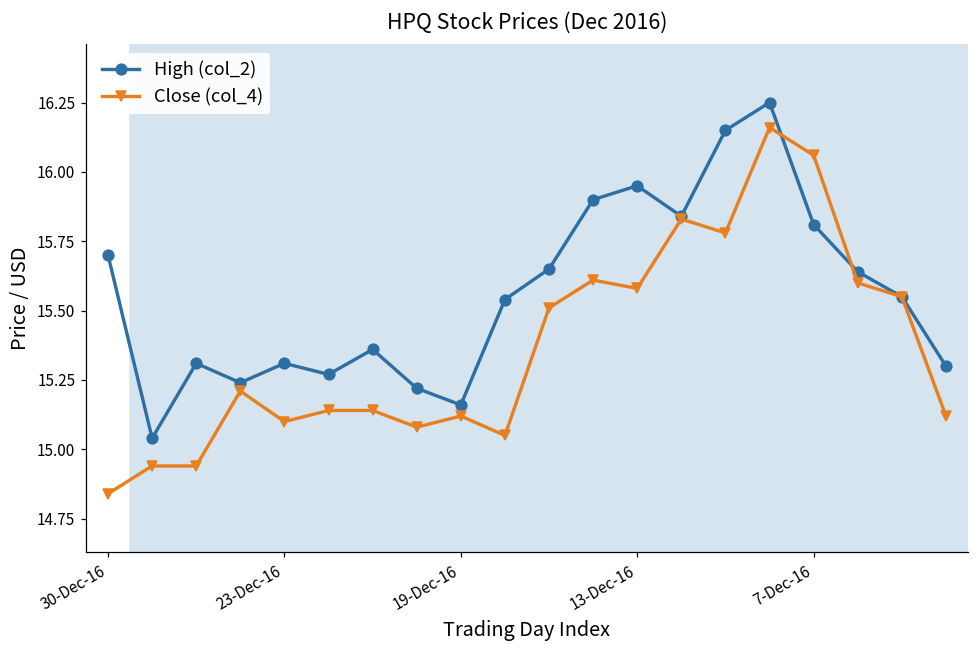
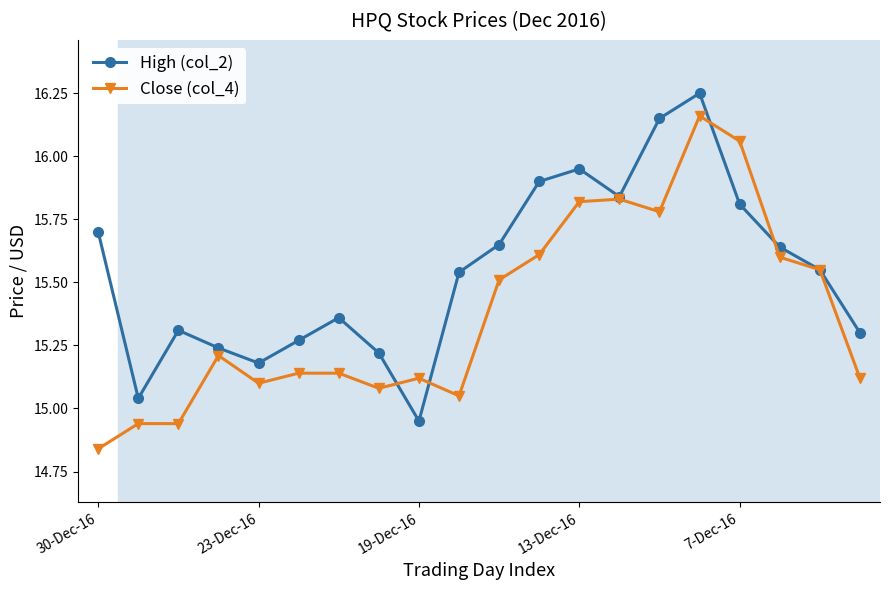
  {
    "High (col_2)": {
      "30-Dec-16": 15.70,
-     "23-Dec-16": 15.31,
-     "19-Dec-16": 15.16,
+     "23-Dec-16": 15.18,
+     "19-Dec-16": 14.95,
      "13-Dec-16": 15.95,
      "7-Dec-16": 15.81
    },
    "Close (col_4)": {
      "30-Dec-16": 14.84,
      "23-Dec-16": 15.10,
      "19-Dec-16": 15.12,
-     "13-Dec-16": 15.58,
+     "13-Dec-16": 15.82,
      "7-Dec-16": 16.06
    }
  }
